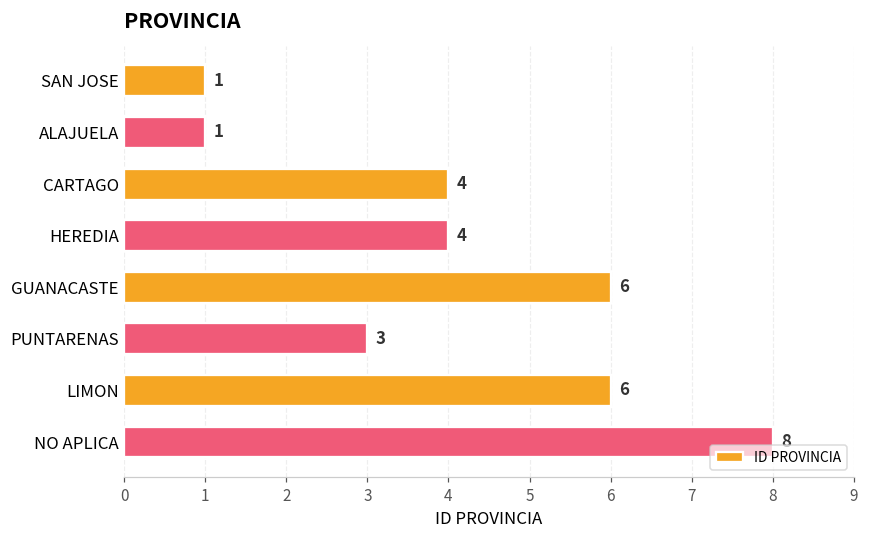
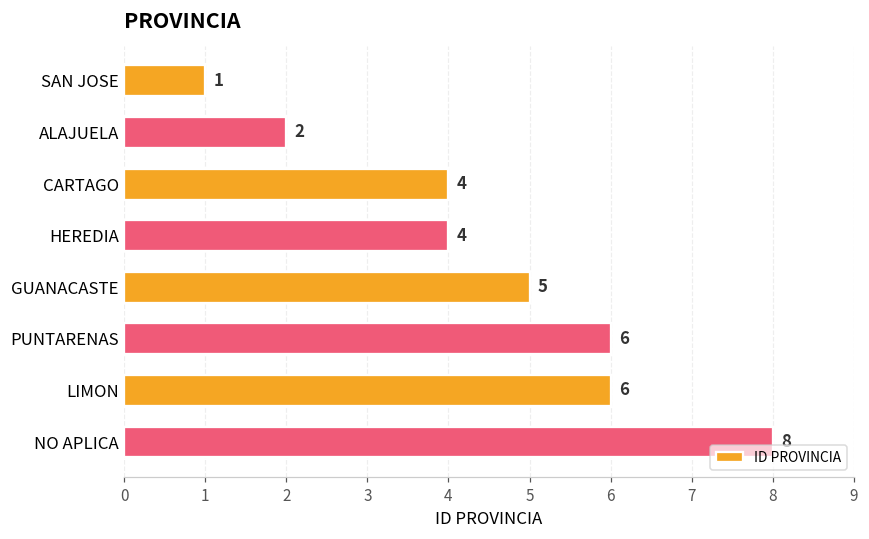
  {
    "SAN JOSE": 1,
-   "ALAJUELA": 1,
+   "ALAJUELA": 2,
    "CARTAGO": 4,
    "HEREDIA": 4,
-   "GUANACASTE": 6,
-   "PUNTARENAS": 3,
+   "GUANACASTE": 5,
+   "PUNTARENAS": 6,
    "LIMON": 6
  }
